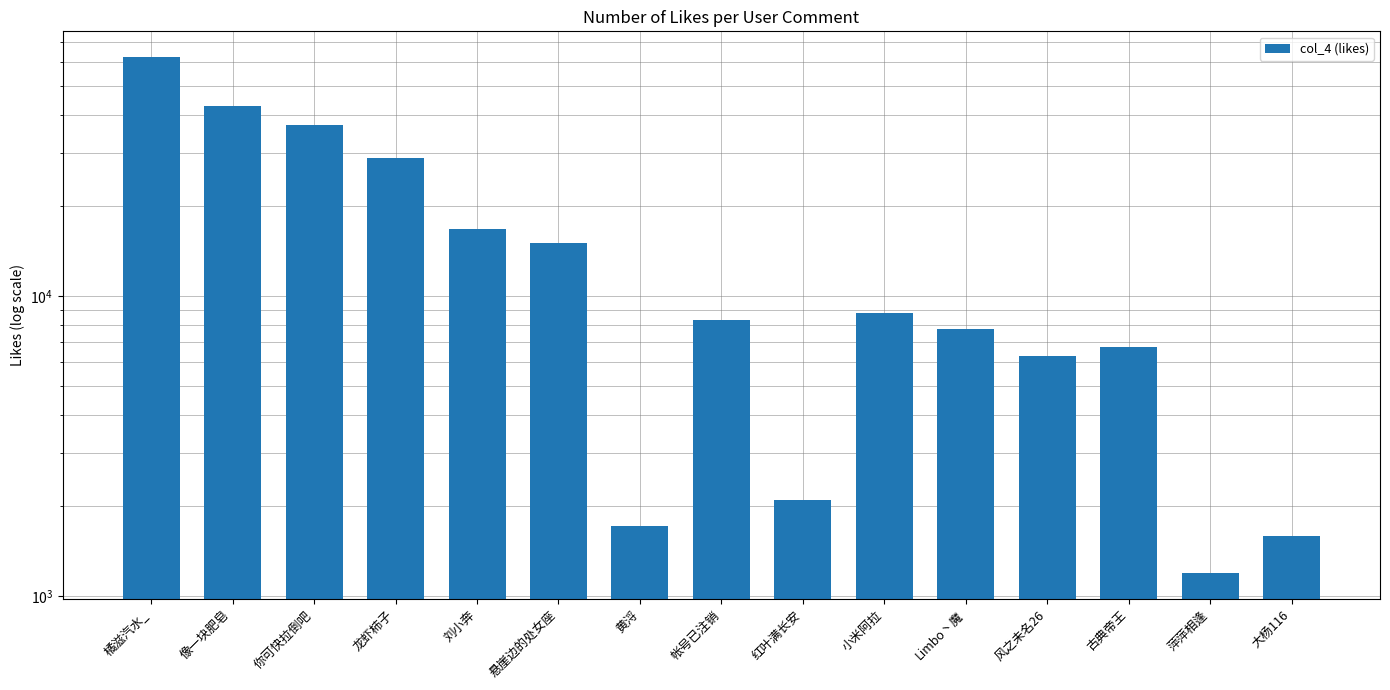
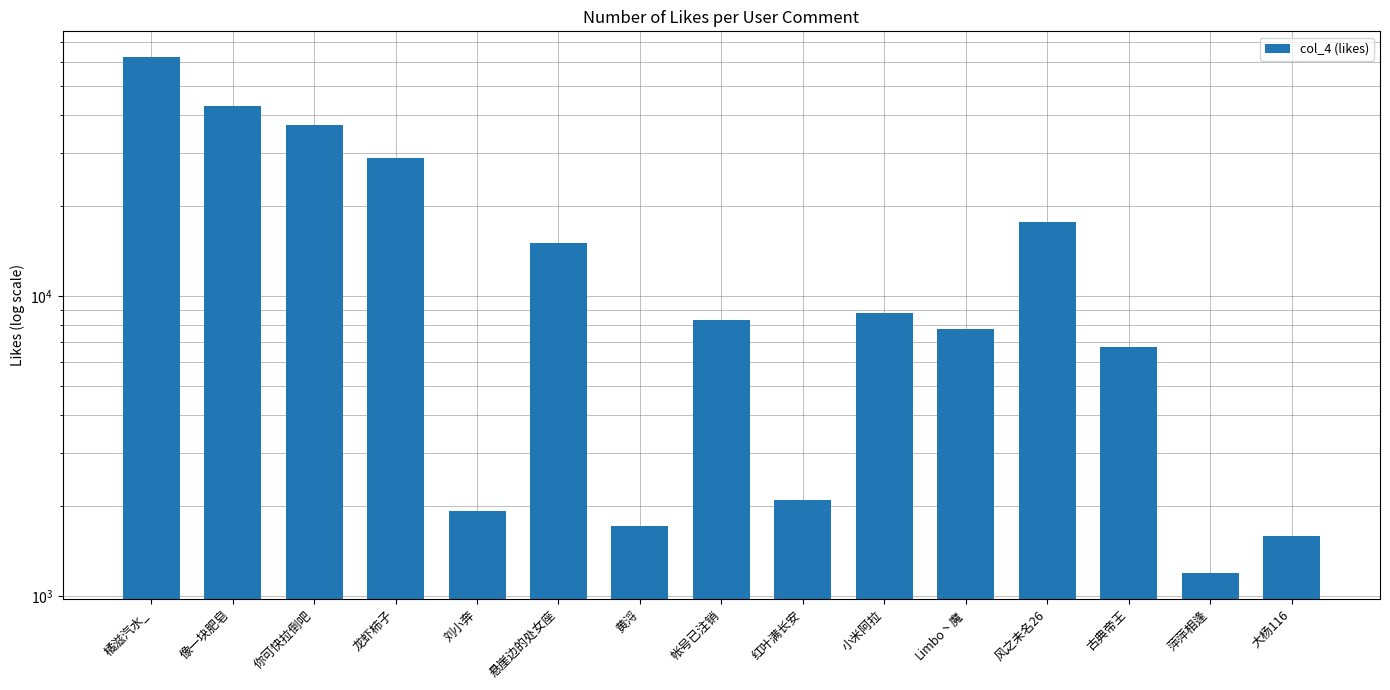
  {
    "橘滋汽水_": 62000,
    "像一块肥皂": 43000,
    "你可快拉倒吧": 37000,
    "龙虾柿子": 29000,
-   "刘小奔": 17000,
+   "刘小奔": 1900,
    "悬崖边的处女座": 15000,
    "黄浖": 1700,
    "帐号已注销": 8300,
    "红叶满长安": 2100,
    "小米阿拉": 8800,
    "Limbo丶魔": 7700,
-   "风之未名26": 6300,
+   "风之未名26": 18000,
    "古典帝王": 6700,
    "萍萍相逢": 1190,
    "大杨116": 1600
  }
